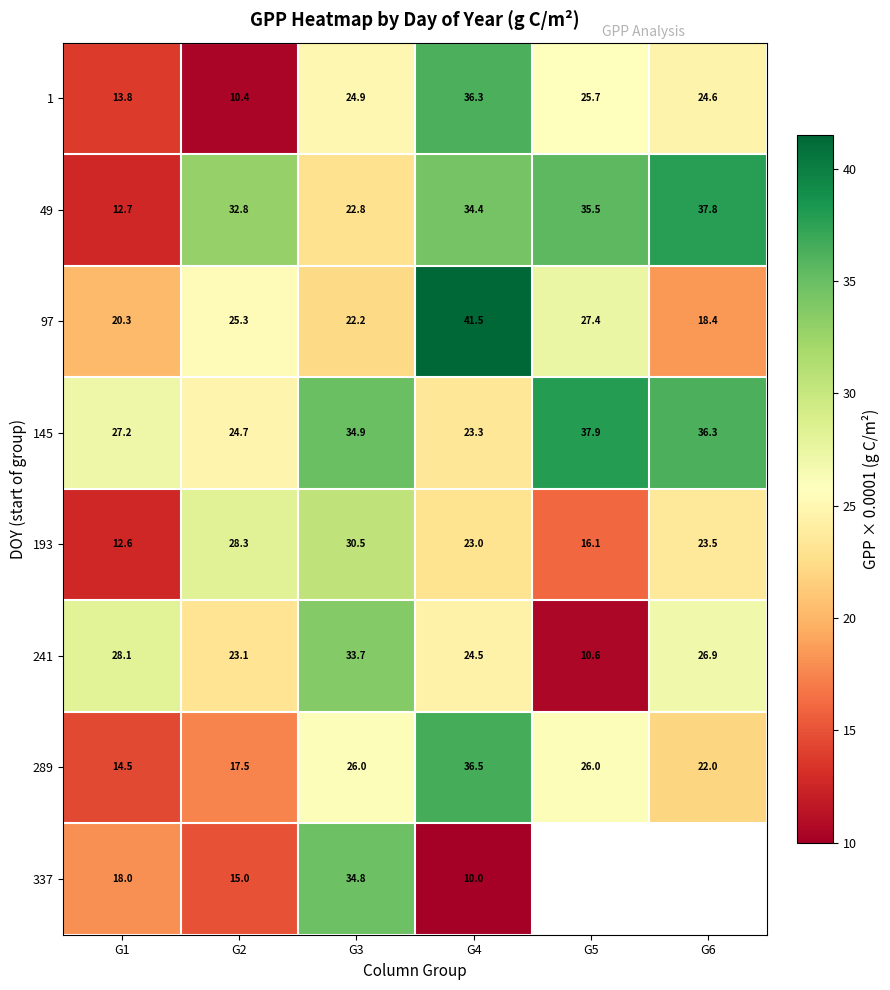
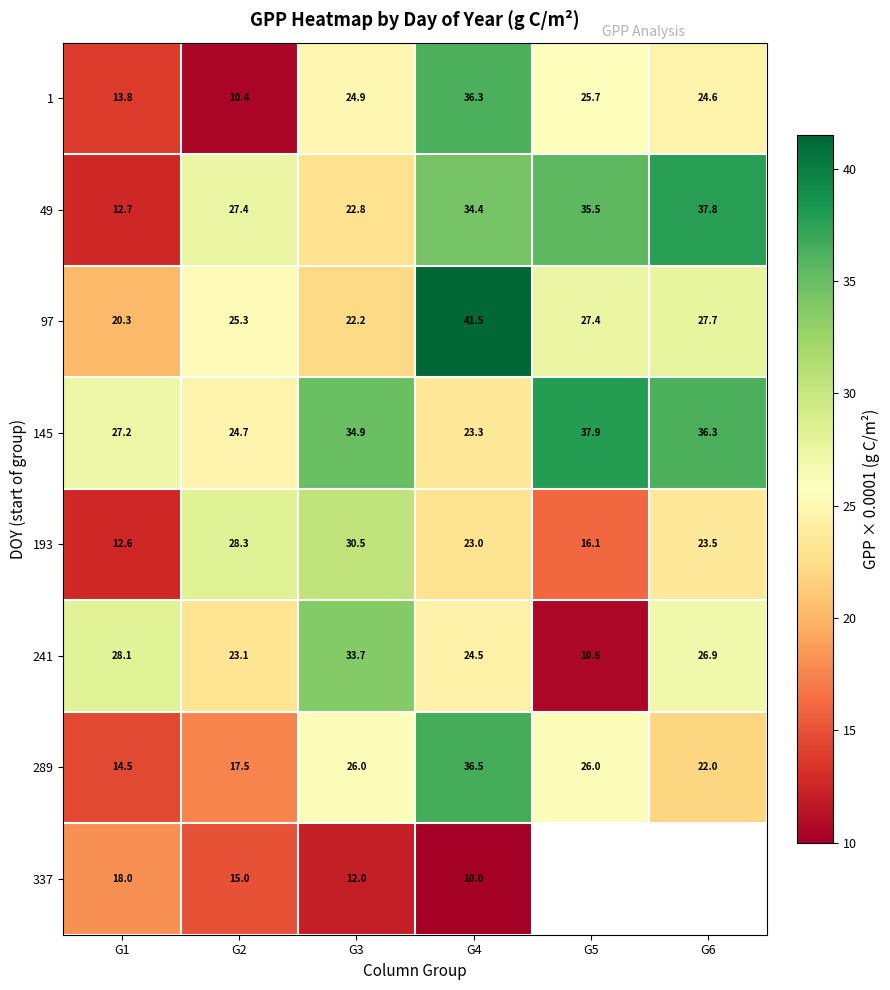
  {
    "1": {
      "G1": 13.8,
      "G2": 10.4,
      "G3": 24.9,
      "G4": 36.3,
      "G5": 25.7,
      "G6": 24.6
    },
    "49": {
      "G1": 12.7,
-     "G2": 32.8,
+     "G2": 27.4,
      "G3": 22.8,
      "G4": 34.4,
      "G5": 35.5,
      "G6": 37.8
    },
    "97": {
      "G1": 20.3,
      "G2": 25.3,
      "G3": 22.2,
      "G4": 41.5,
      "G5": 27.4,
-     "G6": 18.4
+     "G6": 27.7
    },
    "145": {
      "G1": 27.2,
      "G2": 24.7,
      "G3": 34.9,
      "G4": 23.3,
      "G5": 37.9,
      "G6": 36.3
    },
    "193": {
      "G1": 12.6,
      "G2": 28.3,
      "G3": 30.5,
      "G4": 23.0,
      "G5": 16.1,
      "G6": 23.5
    },
    "241": {
      "G1": 28.1,
      "G2": 23.1,
      "G3": 33.7,
      "G4": 24.5,
      "G5": 10.6,
      "G6": 26.9
    },
    "289": {
      "G1": 14.5,
      "G2": 17.5,
      "G3": 26.0,
      "G4": 36.5,
      "G5": 26.0,
      "G6": 22.0
    },
    "337": {
      "G1": 18.0,
      "G2": 15.0,
-     "G3": 34.8,
+     "G3": 12.0,
      "G4": 10.0
    }
  }
